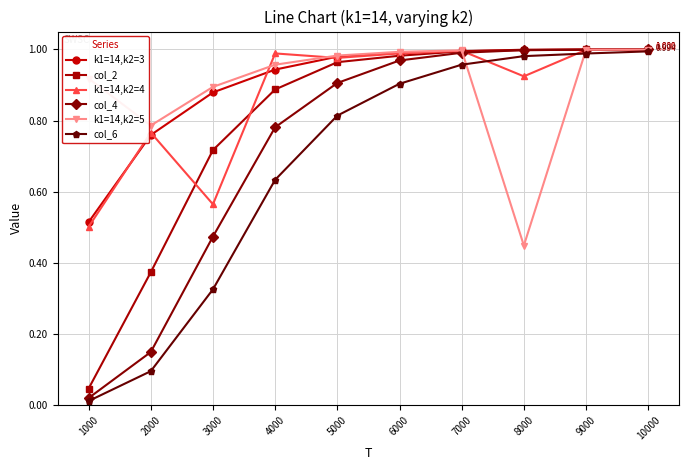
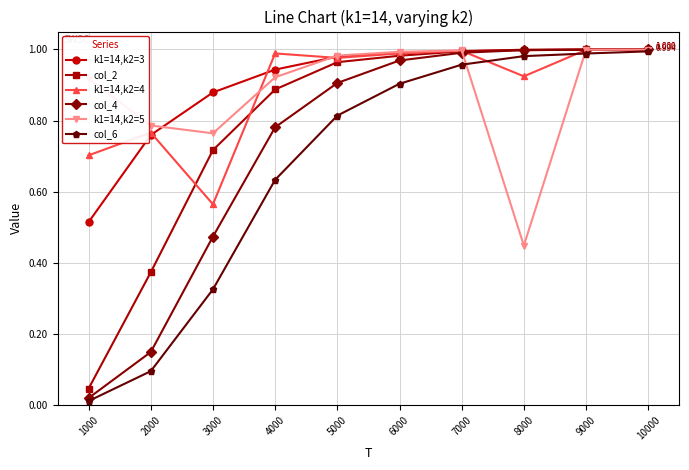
  {
    "k1=14,k2=4": {
-     "1000": 0.50,
+     "1000": 0.70,
      "3000": 0.56,
      "4000": 0.99,
      "8000": 0.92
    },
    "k1=14,k2=5": {
      "2000": 0.79,
-     "3000": 0.89,
-     "4000": 0.96,
+     "3000": 0.76,
+     "4000": 0.92,
      "8000": 0.45
    }
  }
